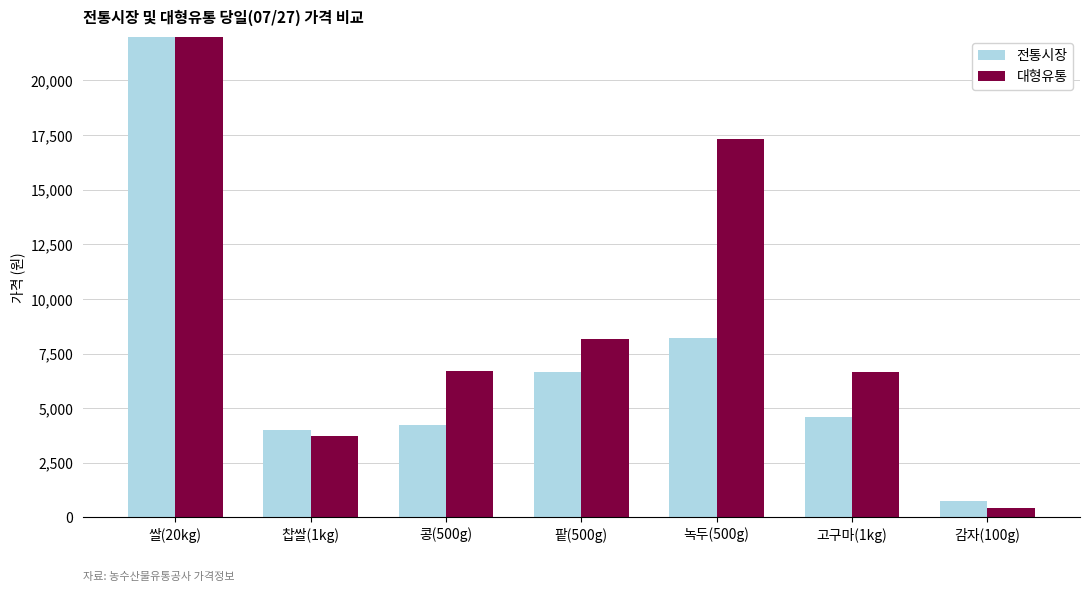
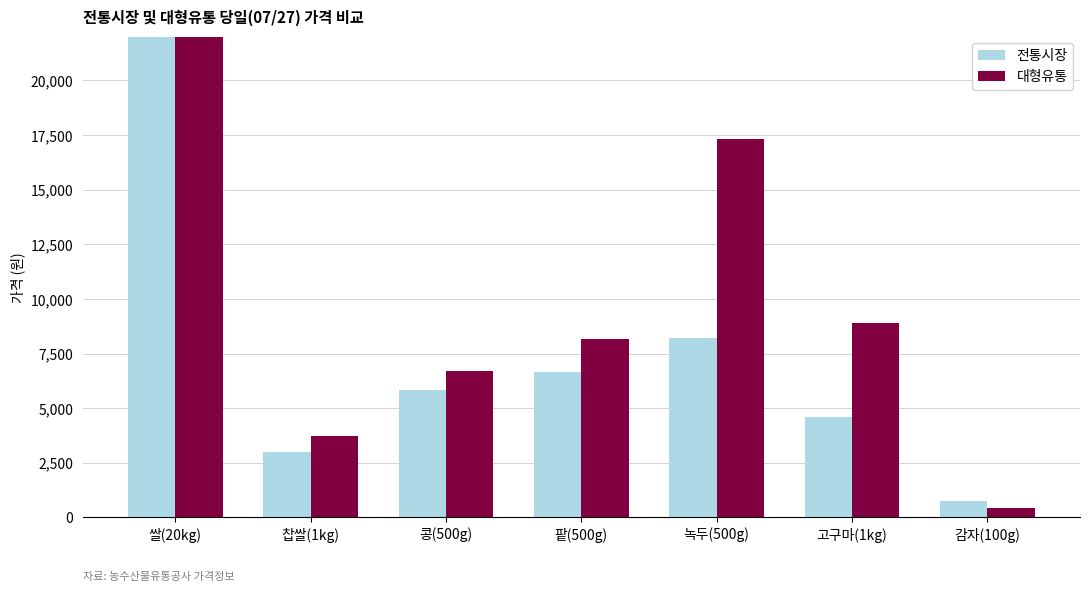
  {
    "전통시장": {
-     "찹쌀(1kg)": "4,000",
-     "콩(500g)": "4,200",
+     "찹쌀(1kg)": "3,000",
+     "콩(500g)": "5,800",
      "팥(500g)": "6,600",
      "녹두(500g)": "8,200",
      "고구마(1kg)": "4,600",
      "감자(100g)": "700"
    },
    "대형유통": {
      "찹쌀(1kg)": "3,700",
      "콩(500g)": "6,700",
      "팥(500g)": "8,200",
      "녹두(500g)": "17,300",
-     "고구마(1kg)": "6,600",
+     "고구마(1kg)": "8,900",
      "감자(100g)": "400"
    }
  }
